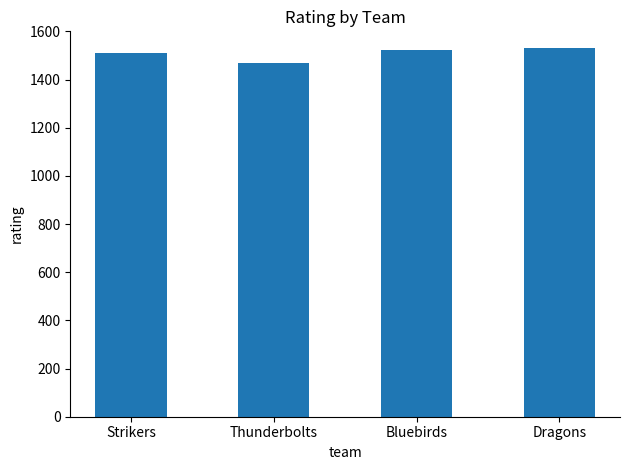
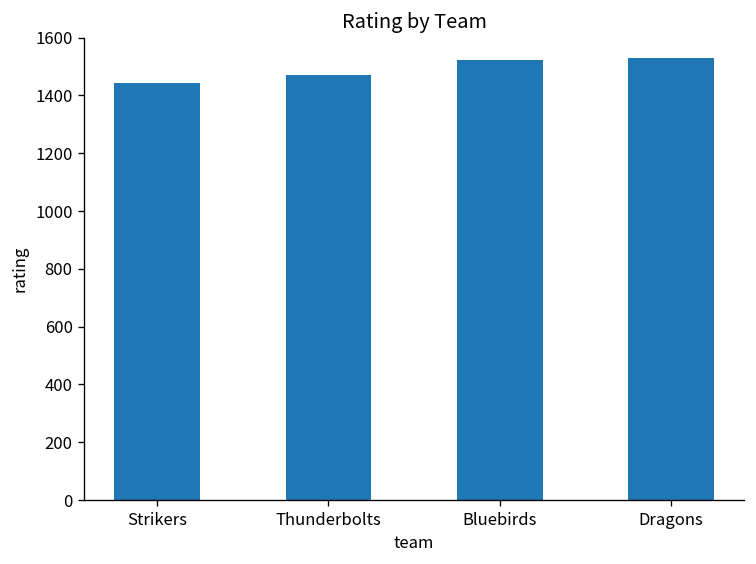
  {
-   "Strikers": 1510,
+   "Strikers": 1440,
    "Thunderbolts": 1470,
    "Bluebirds": 1520,
    "Dragons": 1530
  }
